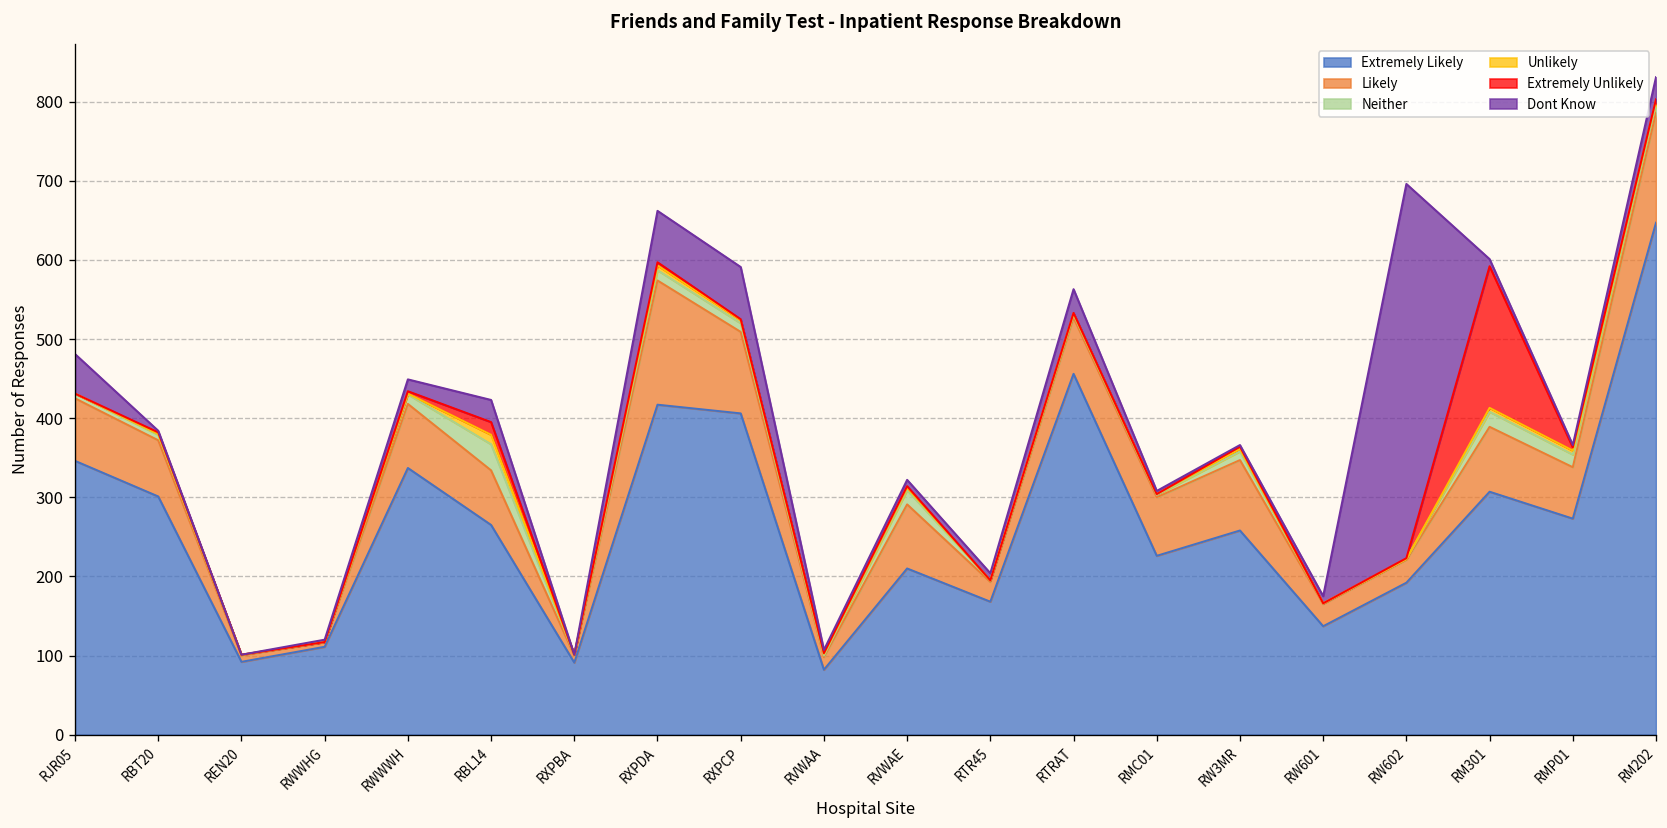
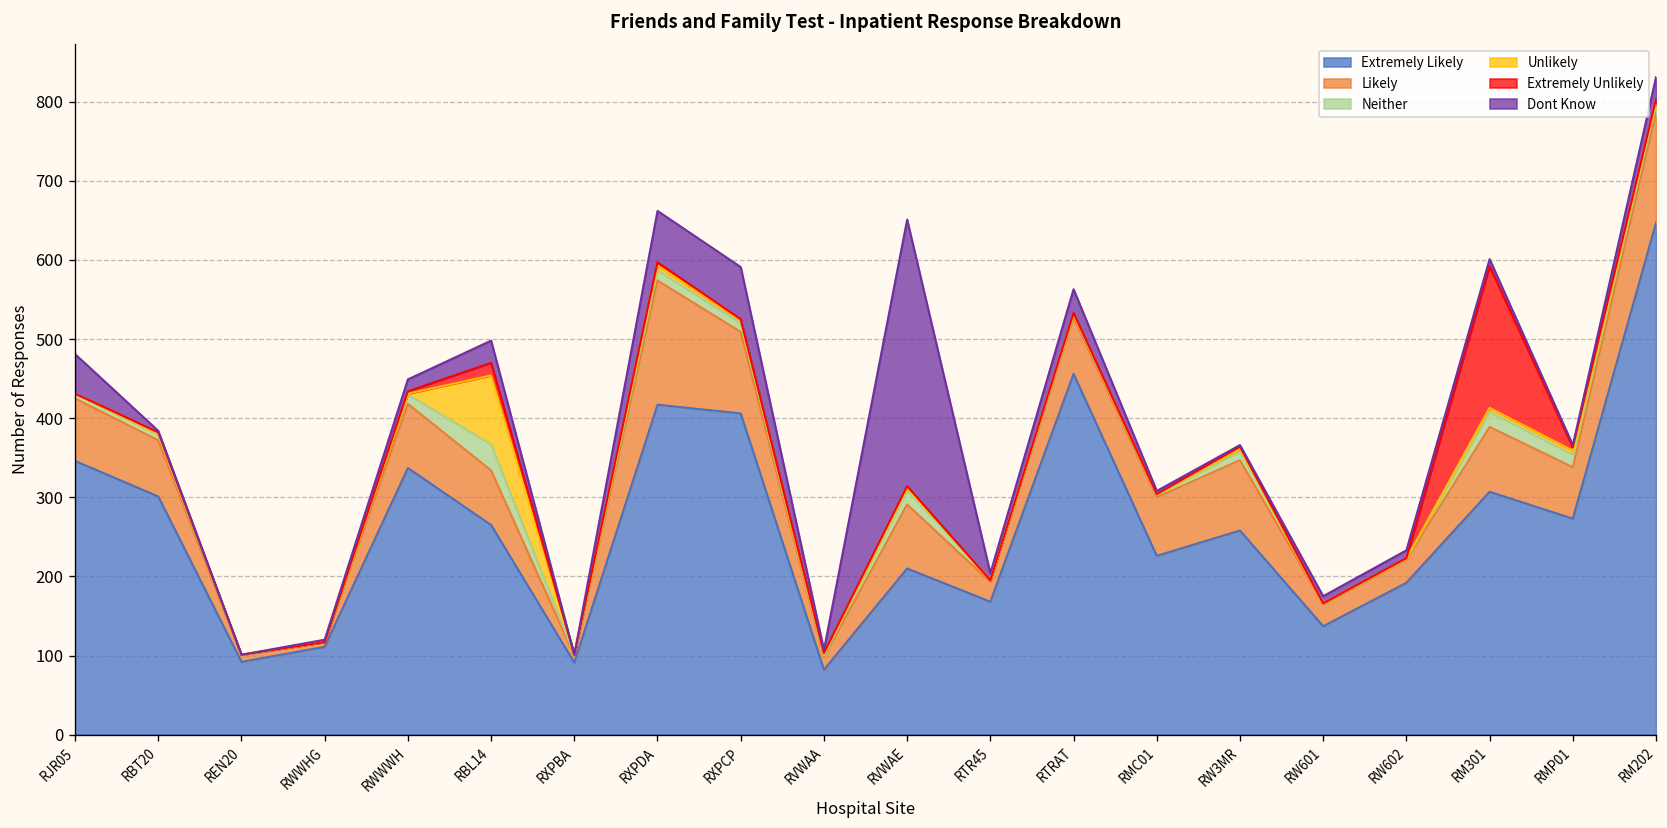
  {
    "Extremely Likely": {
      "RJR05": 350,
      "RBT20": 300,
      "REN20": 90,
      "RWWHG": 110,
      "RWWWH": 340,
      "RBL14": 270,
      "RXPBA": 90,
      "RXPDA": 420,
      "RXPCP": 410,
      "RVWAA": 80,
      "RVWAE": 210,
      "RTR45": 170,
      "RTRAT": 460,
      "RMC01": 230,
      "RW3MR": 260,
      "RW601": 140,
      "RW602": 190,
      "RM301": 310,
      "RMP01": 270,
      "RM202": 650
    },
    "Likely": {
      "RJR05": 80,
      "RBT20": 70,
      "RWWWH": 80,
      "RBL14": 70,
      "RXPDA": 160,
      "RXPCP": 100,
      "RVWAE": 80,
      "RTRAT": 70,
      "RW3MR": 90,
      "RM301": 80,
      "RMP01": 70,
      "RM202": 140
    },
    "Neither": {
      "RBL14": 30,
      "RXPDA": 10,
      "RXPCP": 10,
      "RM301": 20,
      "RMP01": 20,
      "RM202": 10
    },
    "Unlikely": {
-     "RBL14": 10,
+     "RBL14": 90,
      "RXPDA": 10,
      "RM301": 10,
      "RMP01": 10
    },
    "Extremely Unlikely": {
      "RBL14": 20,
      "RXPDA": 0,
      "RM301": 180
    },
    "Dont Know": {
      "RJR05": 50,
      "RWWWH": 20,
      "RBL14": 30,
      "RXPDA": 70,
      "RXPCP": 70,
      "RVWAA": 0,
-     "RVWAE": 10,
+     "RVWAE": 340,
      "RTR45": 10,
      "RTRAT": 30,
      "RMC01": 0,
      "RW601": 10,
-     "RW602": 470,
+     "RW602": 10,
      "RM301": 10,
      "RM202": 30
    }
  }
